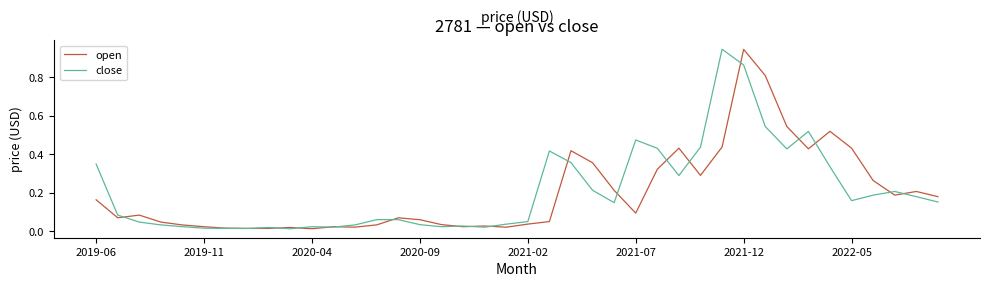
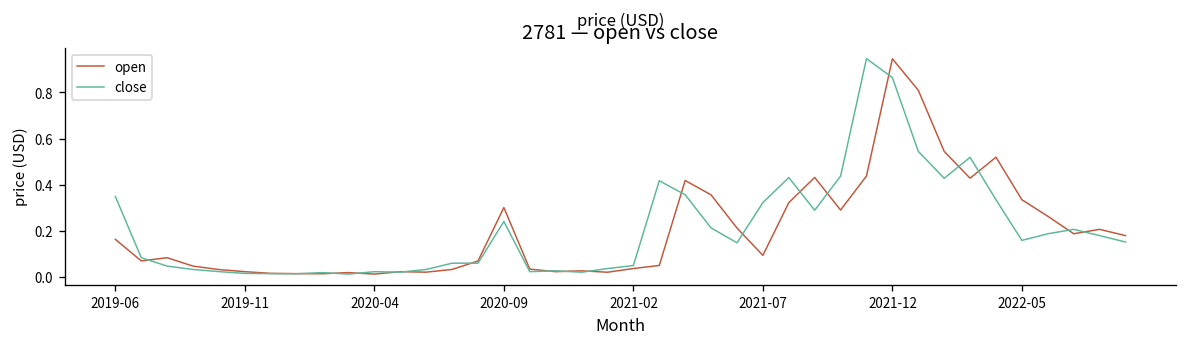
  {
    "open": {
      "2019-06": 0.16,
-     "2020-09": 0.06,
+     "2020-09": 0.30,
      "2021-07": 0.09,
      "2021-12": 0.95,
-     "2022-05": 0.43
+     "2022-05": 0.34
    },
    "close": {
      "2019-06": 0.35,
-     "2020-09": 0.03,
-     "2021-07": 0.47,
+     "2020-09": 0.24,
+     "2021-07": 0.32,
      "2021-12": 0.86,
      "2022-05": 0.16
    }
  }
